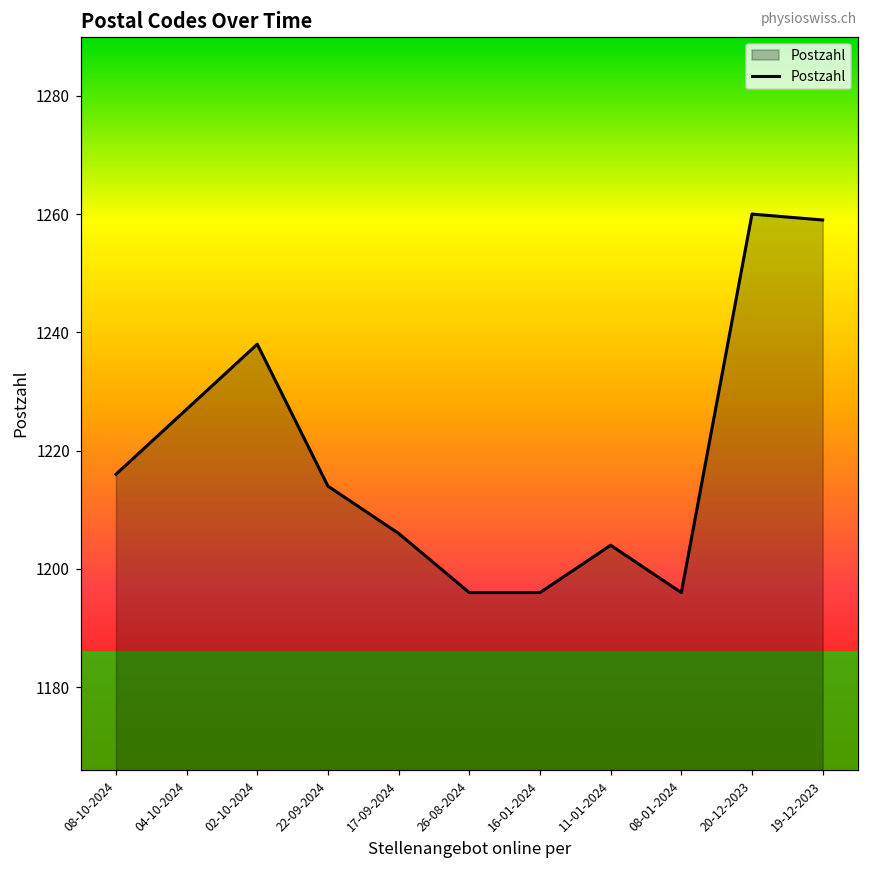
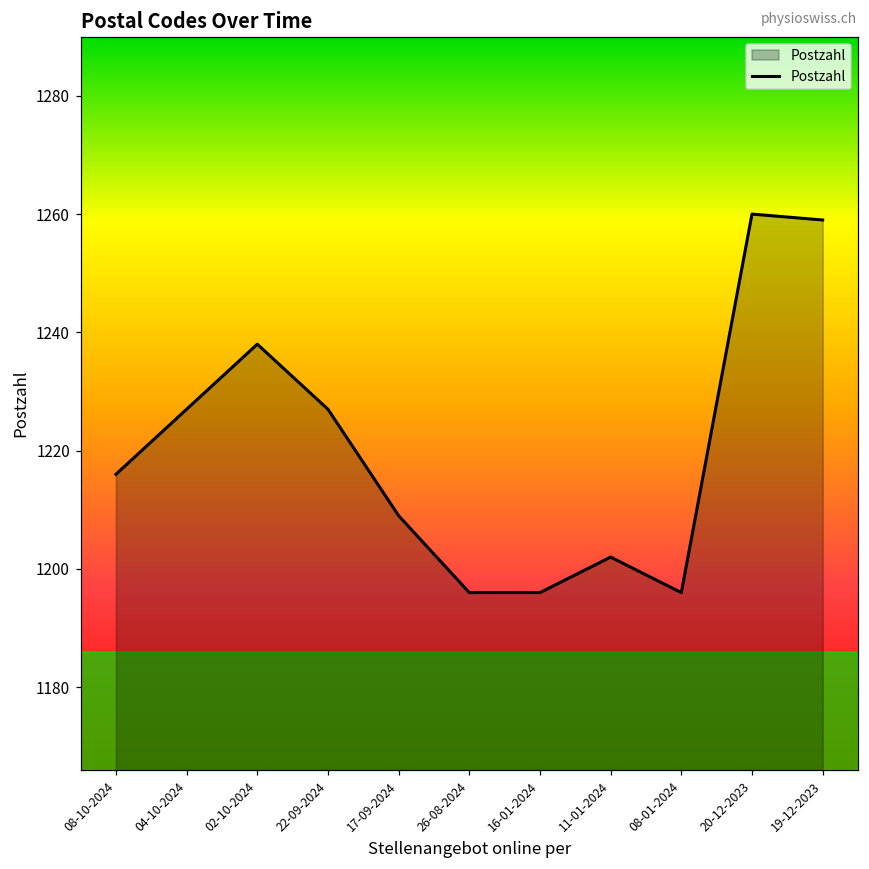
  {
    "08-10-2024": 1216,
    "04-10-2024": 1227,
    "02-10-2024": 1238,
-   "22-09-2024": 1214,
-   "17-09-2024": 1206,
+   "22-09-2024": 1227,
+   "17-09-2024": 1209,
    "26-08-2024": 1196,
    "16-01-2024": 1196,
-   "11-01-2024": 1204,
+   "11-01-2024": 1202,
    "08-01-2024": 1196,
    "20-12-2023": 1260,
    "19-12-2023": 1259
  }
